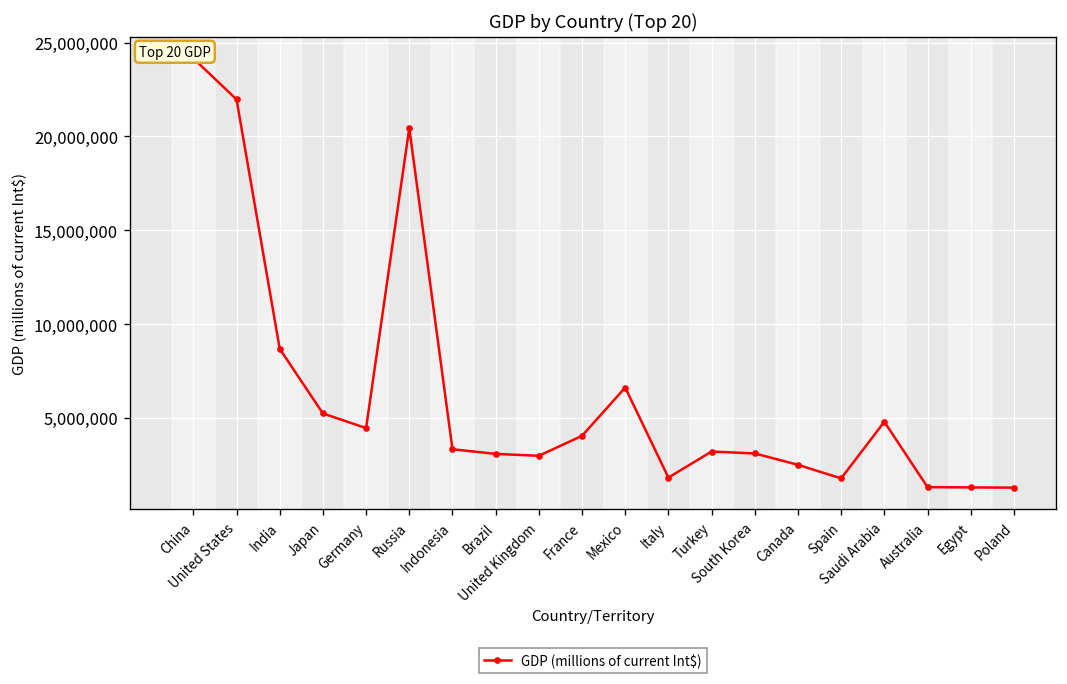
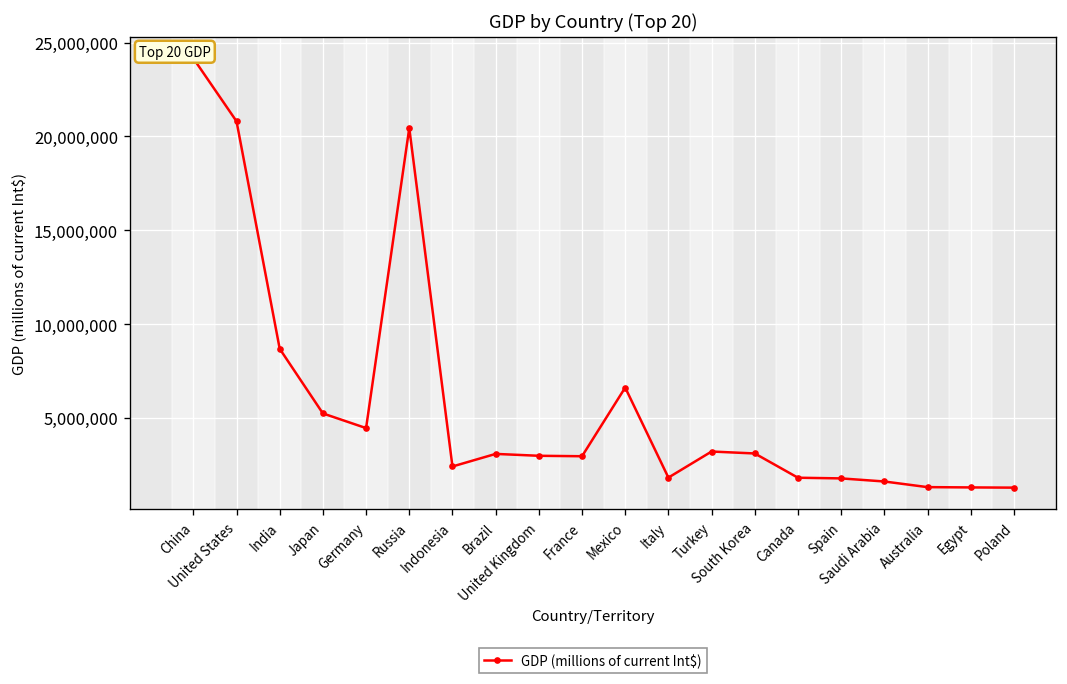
  {
-   "United States": "22,000,000",
+   "United States": "20,800,000",
    "India": "8,700,000",
    "Japan": "5,200,000",
    "Germany": "4,500,000",
    "Russia": "20,400,000",
-   "Indonesia": "3,300,000",
+   "Indonesia": "2,400,000",
    "Brazil": "3,100,000",
    "United Kingdom": "3,000,000",
-   "France": "4,000,000",
+   "France": "3,000,000",
    "Mexico": "6,600,000",
    "Italy": "1,800,000",
    "Turkey": "3,200,000",
    "South Korea": "3,100,000",
-   "Canada": "2,500,000",
+   "Canada": "1,800,000",
    "Spain": "1,800,000",
-   "Saudi Arabia": "4,800,000",
+   "Saudi Arabia": "1,600,000",
    "Australia": "1,300,000",
    "Egypt": "1,300,000",
    "Poland": "1,300,000"
  }
